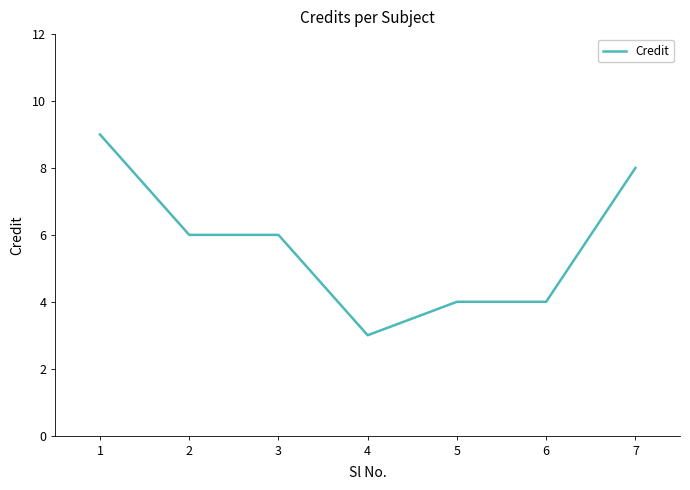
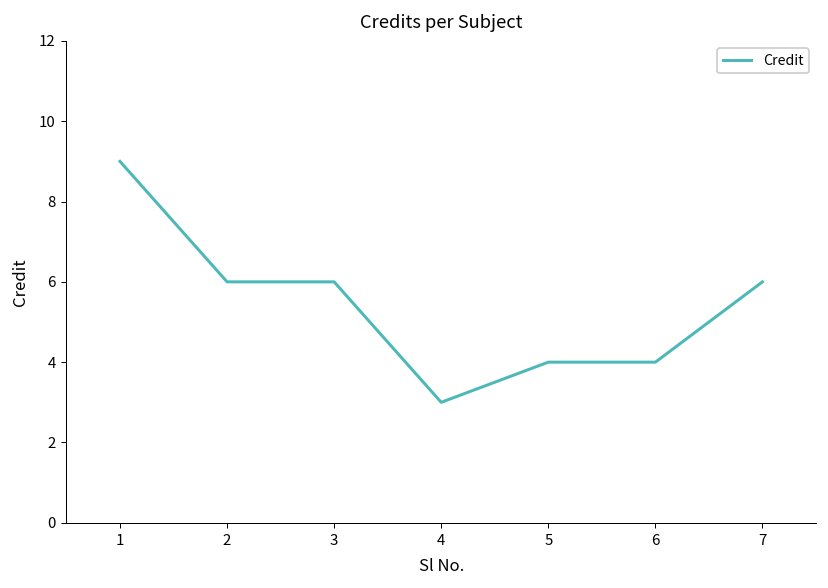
  {
    "1": 9,
    "2": 6,
    "3": 6,
    "4": 3,
    "5": 4,
    "6": 4,
-   "7": 8
+   "7": 6
  }
